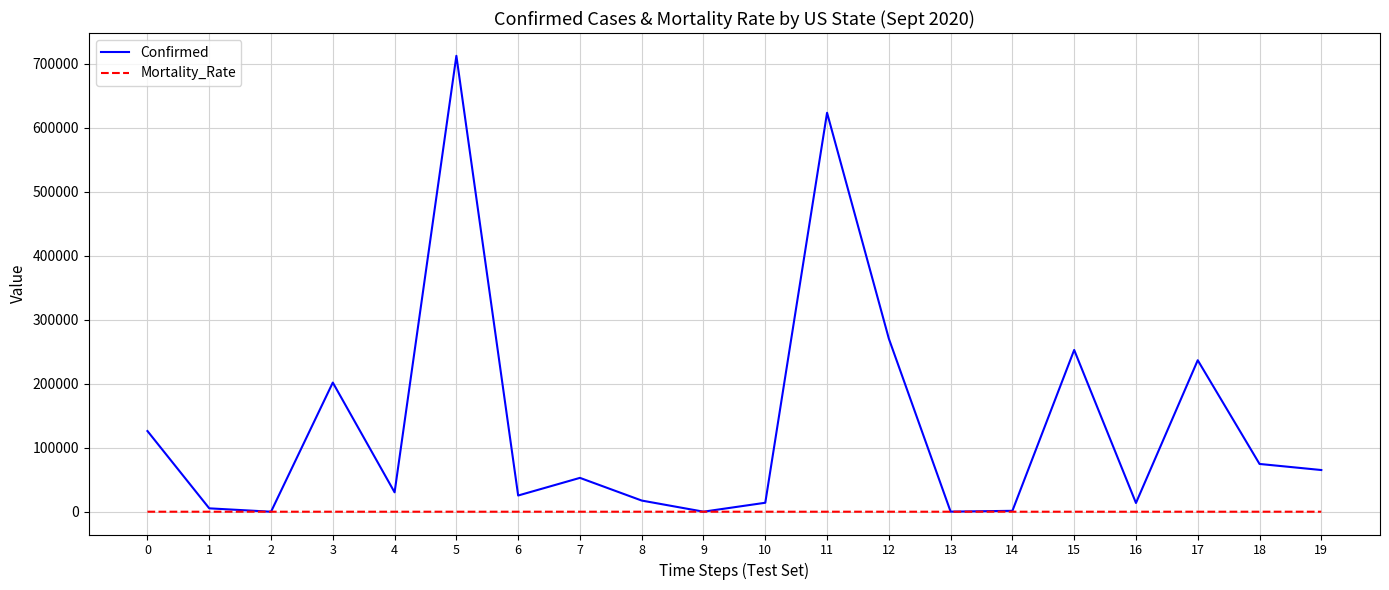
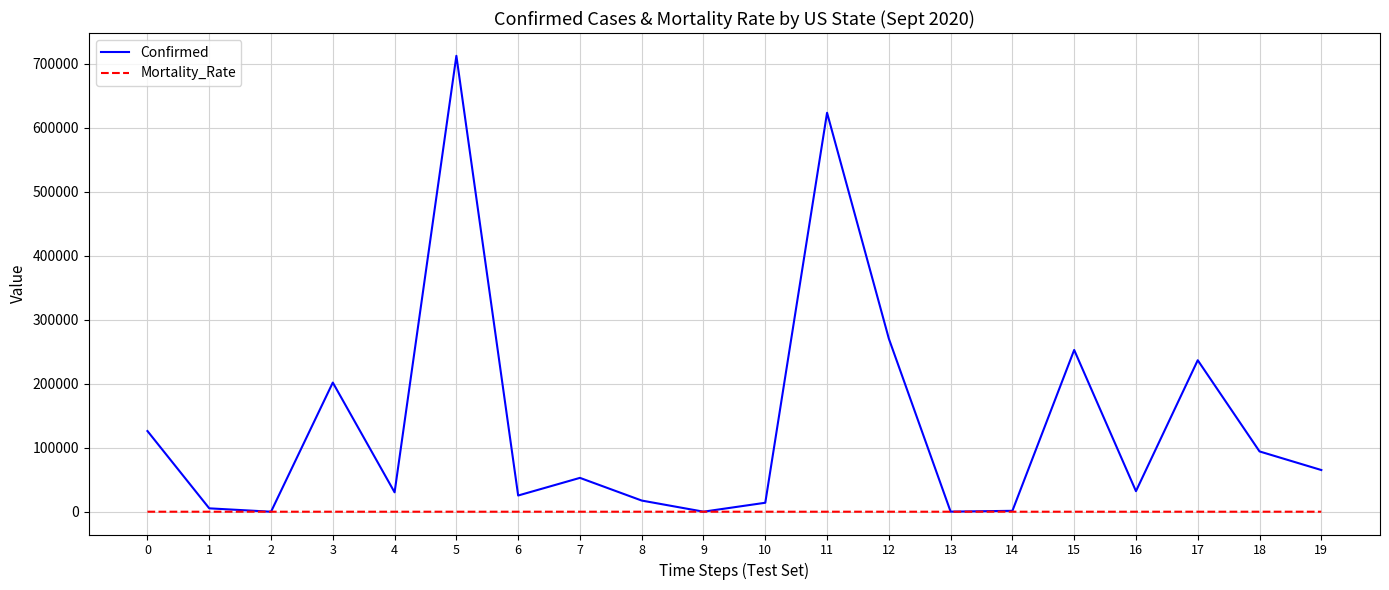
  {
    "Confirmed": {
      "0": 130000,
      "1": 10000,
      "3": 200000,
      "4": 30000,
      "5": 710000,
      "6": 30000,
      "7": 50000,
      "8": 20000,
      "10": 10000,
      "11": 620000,
      "12": 270000,
      "15": 250000,
-     "16": 10000,
+     "16": 30000,
      "17": 240000,
-     "18": 70000,
+     "18": 90000,
      "19": 70000
    },
    "Mortality_Rate": {
      "0": 0,
      "1": 0,
      "3": 0,
      "4": 0,
      "5": 0,
      "6": 0,
      "7": 0,
      "8": 0,
      "10": 0,
      "11": 0,
      "12": 0,
      "15": 0,
      "16": 0,
      "17": 0,
      "18": 0,
      "19": 0
    }
  }
